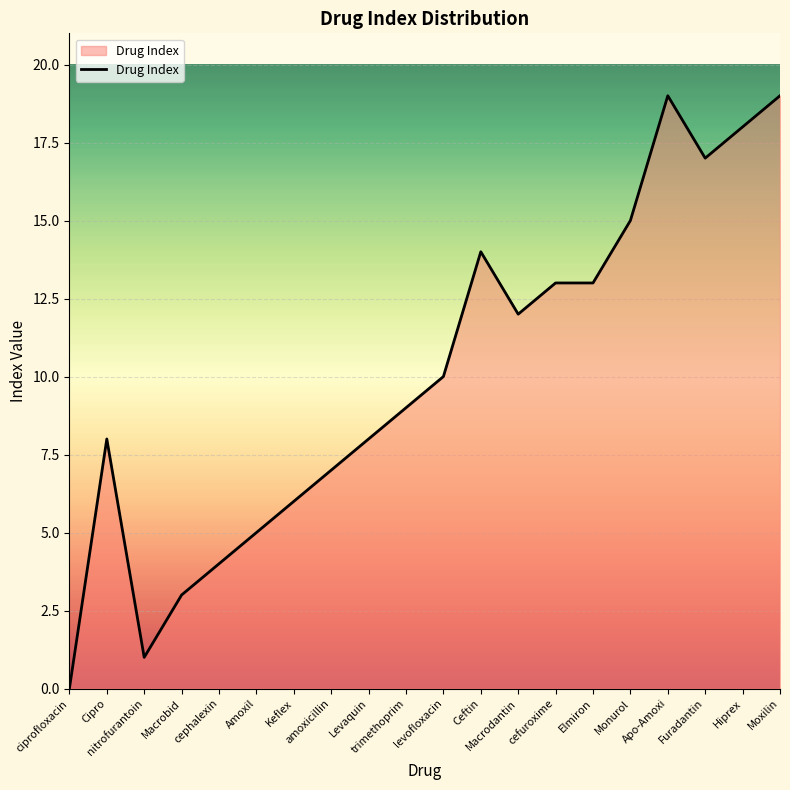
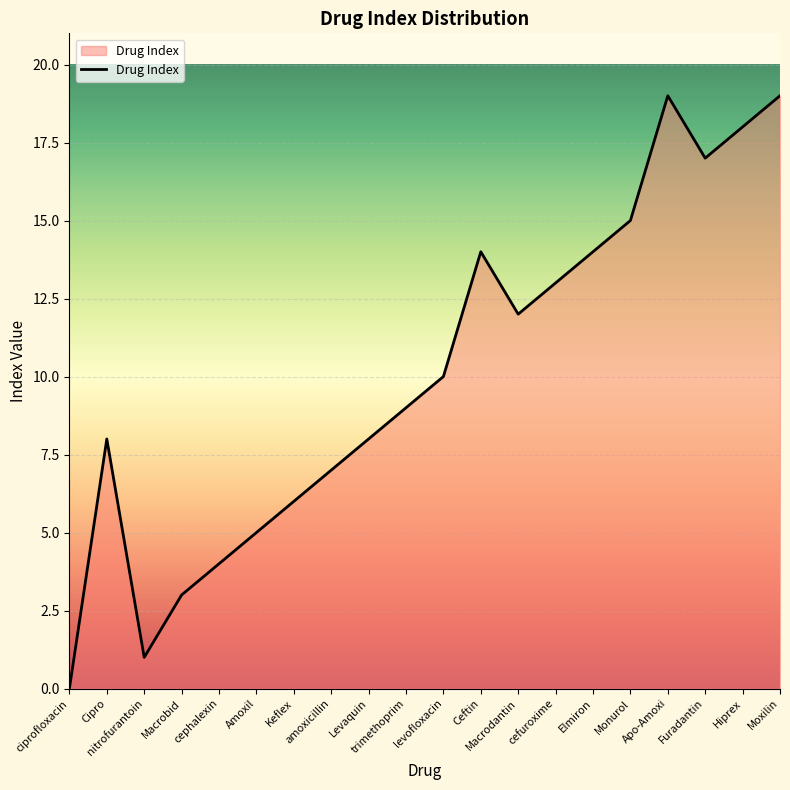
  {
    "ciprofloxacin": 0,
    "Cipro": 8,
    "nitrofurantoin": 1,
    "Macrobid": 3,
    "cephalexin": 4,
    "Amoxil": 5,
    "Keflex": 6,
    "amoxicillin": 7,
    "Levaquin": 8,
    "trimethoprim": 9,
    "levofloxacin": 10,
    "Ceftin": 14,
    "Macrodantin": 12,
    "cefuroxime": 13,
-   "Elmiron": 13,
+   "Elmiron": 14,
    "Monurol": 15,
    "Apo-Amoxi": 19,
    "Furadantin": 17,
    "Hiprex": 18,
    "Moxilin": 19
  }
